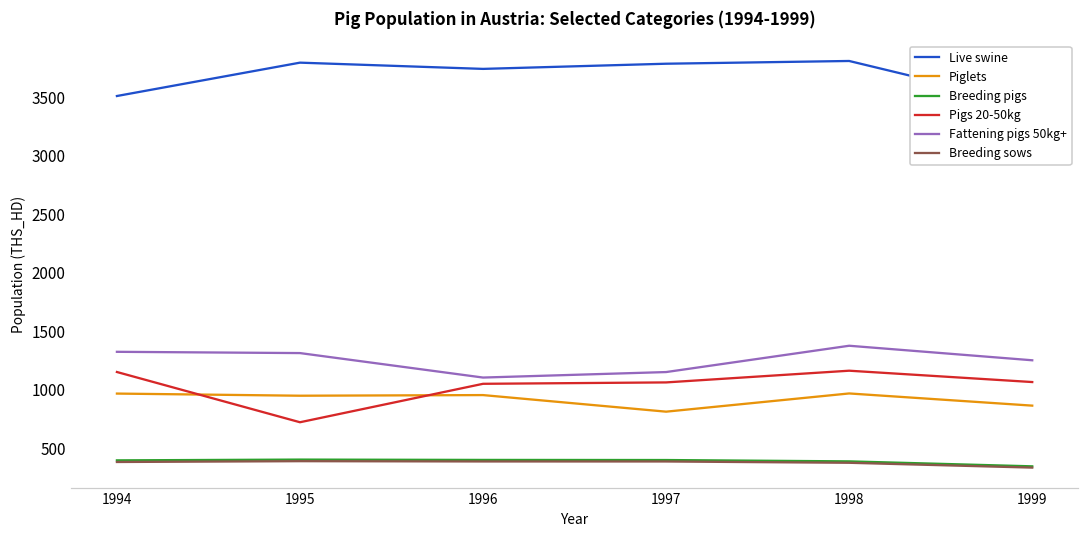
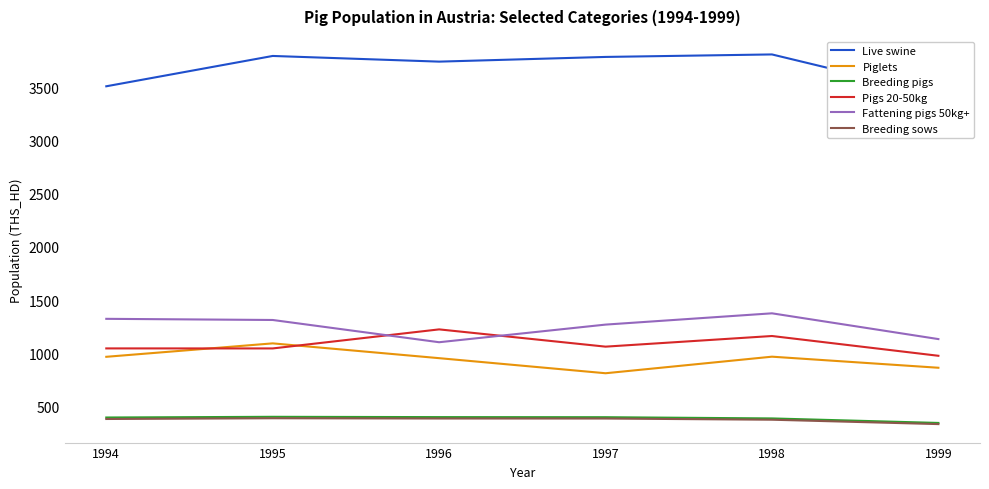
  {
    "Live swine": {
      "1994": 3510,
      "1995": 3800,
      "1996": 3740,
      "1997": 3790,
      "1998": 3810
    },
    "Piglets": {
      "1994": 970,
-     "1995": 950,
+     "1995": 1090,
      "1996": 950,
      "1997": 810,
      "1998": 970,
      "1999": 860
    },
    "Pigs 20-50kg": {
-     "1994": 1150,
-     "1995": 720,
-     "1996": 1050,
+     "1994": 1040,
+     "1995": 1040,
+     "1996": 1220,
      "1997": 1060,
      "1998": 1160,
-     "1999": 1060
+     "1999": 980
    },
    "Fattening pigs 50kg+": {
      "1994": 1320,
      "1995": 1310,
      "1996": 1100,
-     "1997": 1150,
+     "1997": 1270,
      "1998": 1380,
-     "1999": 1250
+     "1999": 1130
    }
  }
